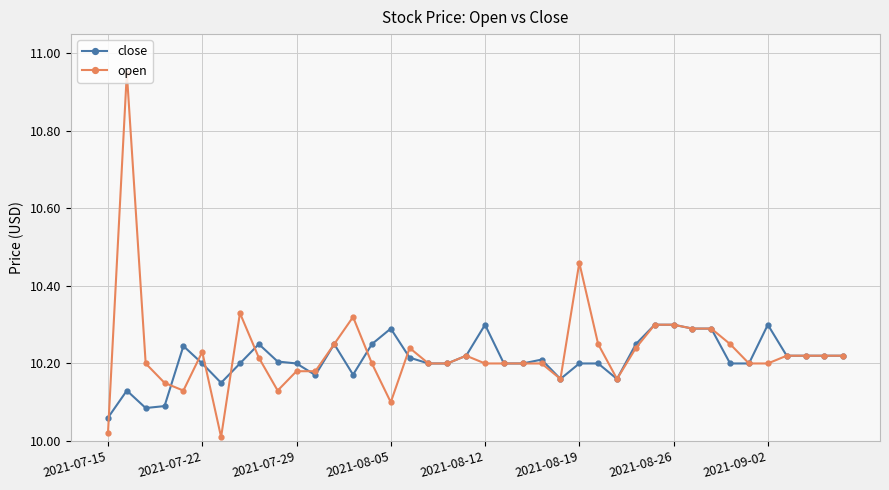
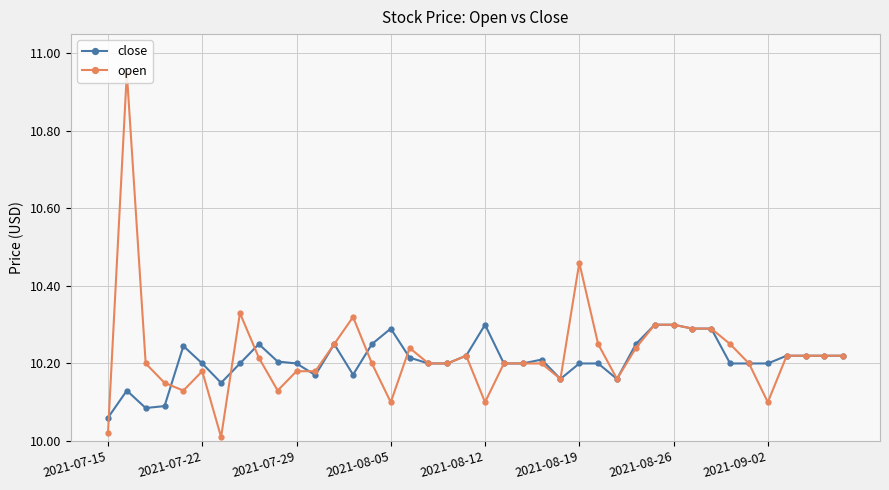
  {
    "close": {
      "2021-07-15": 10.06,
      "2021-07-22": 10.2,
      "2021-07-29": 10.2,
      "2021-08-05": 10.29,
      "2021-08-12": 10.3,
      "2021-08-19": 10.2,
-     "2021-09-02": 10.3
+     "2021-09-02": 10.2
    },
    "open": {
      "2021-07-15": 10.02,
-     "2021-07-22": 10.23,
+     "2021-07-22": 10.18,
      "2021-07-29": 10.18,
      "2021-08-05": 10.10,
-     "2021-08-12": 10.2,
+     "2021-08-12": 10.1,
      "2021-08-19": 10.46,
-     "2021-09-02": 10.2
+     "2021-09-02": 10.1
    }
  }
